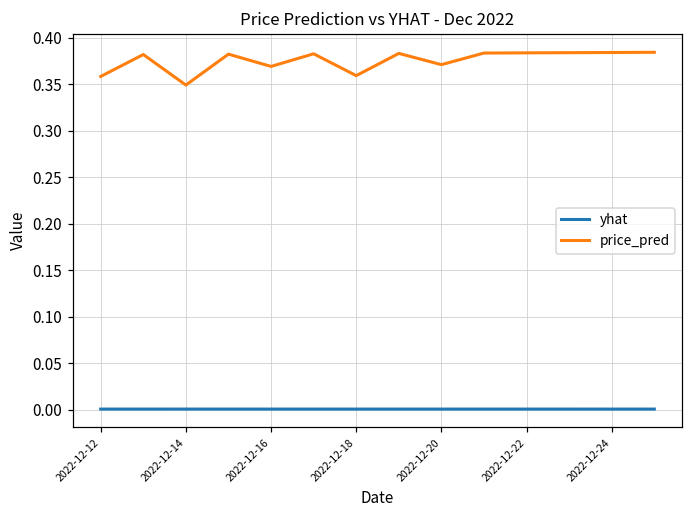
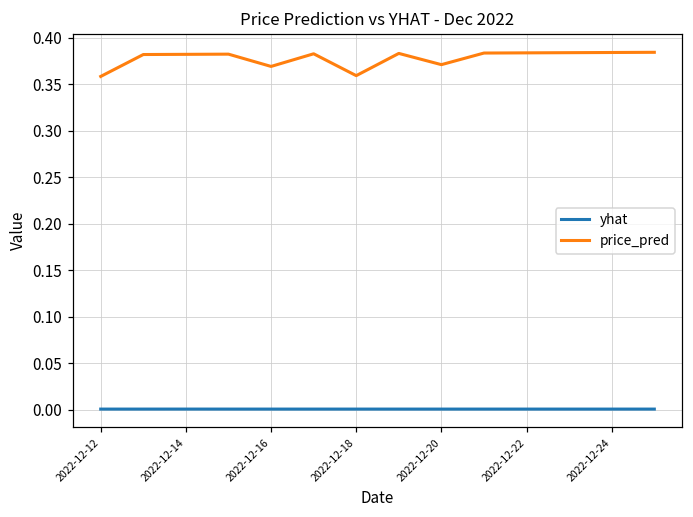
  {
    "yhat": {
      "2022-12-12": 0.00,
      "2022-12-14": 0.00,
      "2022-12-16": 0.00,
      "2022-12-18": 0.00,
      "2022-12-20": 0.00,
      "2022-12-22": 0.00,
      "2022-12-24": 0.00
    },
    "price_pred": {
      "2022-12-12": 0.36,
-     "2022-12-14": 0.35,
+     "2022-12-14": 0.38,
      "2022-12-16": 0.37,
      "2022-12-18": 0.36,
      "2022-12-20": 0.37,
      "2022-12-22": 0.38,
      "2022-12-24": 0.38
    }
  }
